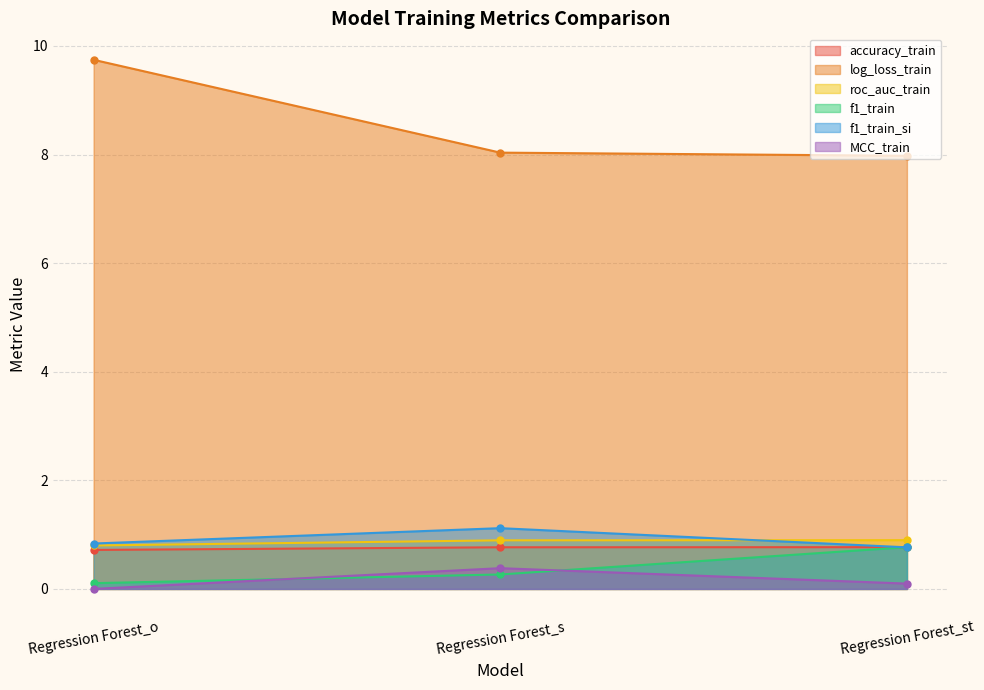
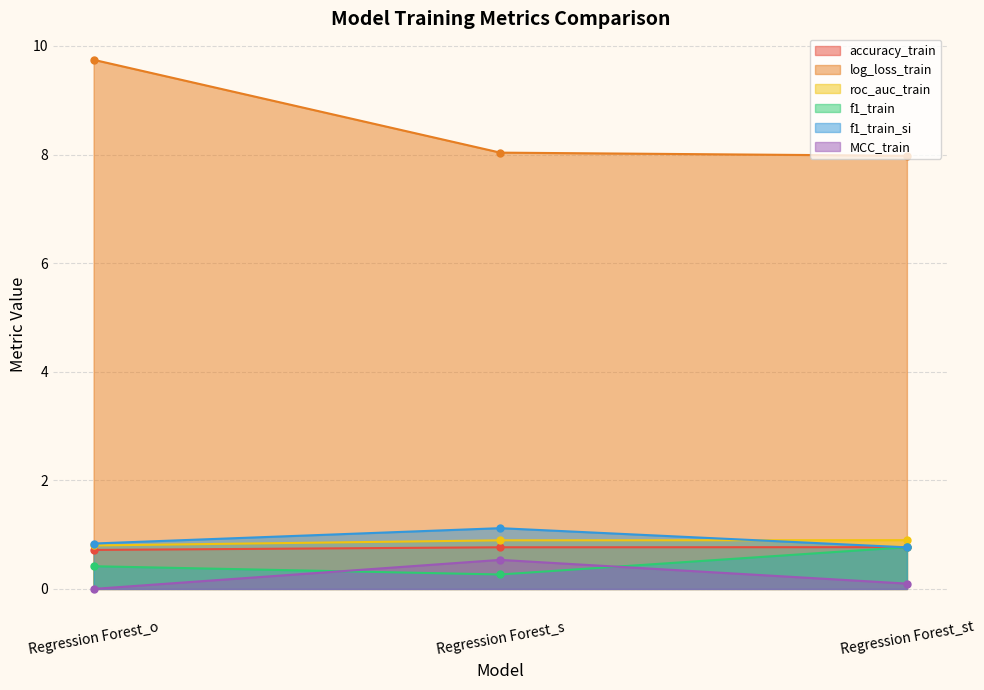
  {
    "f1_train": {
-     "Regression Forest_o": 0.1,
+     "Regression Forest_o": 0.4,
      "Regression Forest_s": 0.3
    },
    "f1_train_si": {
      "Regression Forest_s": 1.1
    },
    "MCC_train": {
      "Regression Forest_o": 0.0,
-     "Regression Forest_s": 0.4,
+     "Regression Forest_s": 0.5,
      "Regression Forest_st": 0.1
    }
  }
